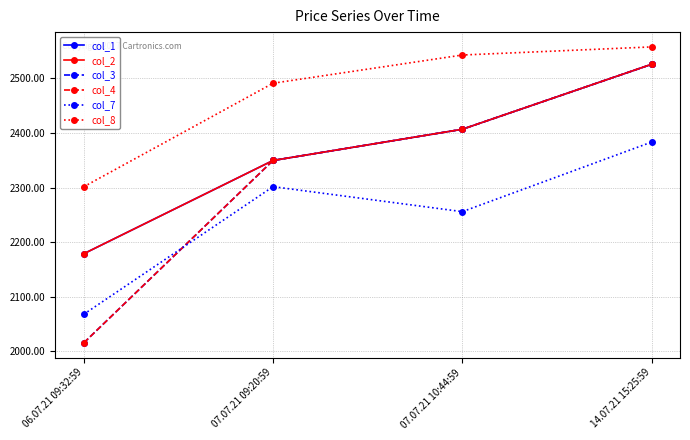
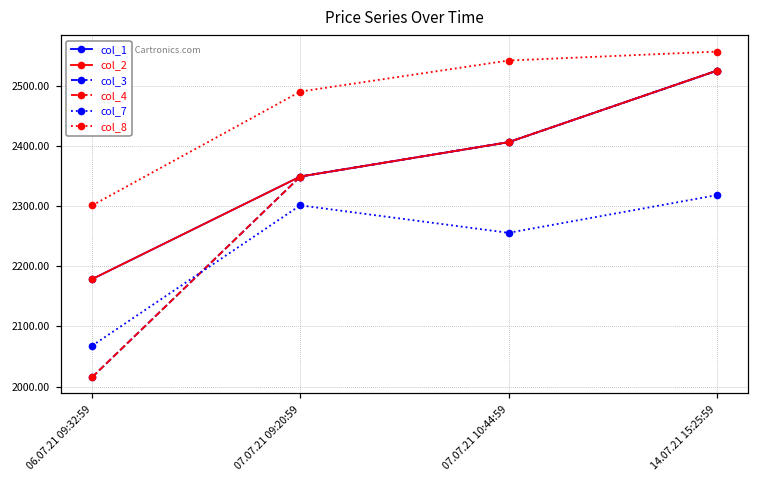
  {
    "col_7": {
      "06.07.21 09:32:59": 2070,
      "07.07.21 09:20:59": 2300,
      "07.07.21 10:44:59": 2260,
-     "14.07.21 15:25:59": 2380
+     "14.07.21 15:25:59": 2320
    }
  }
